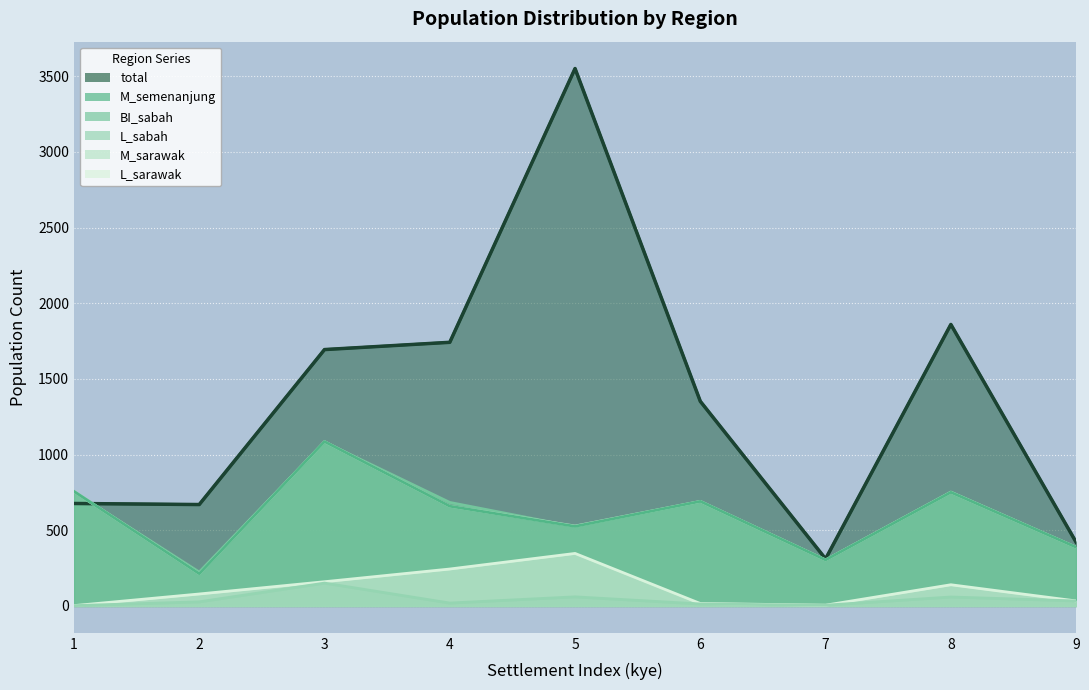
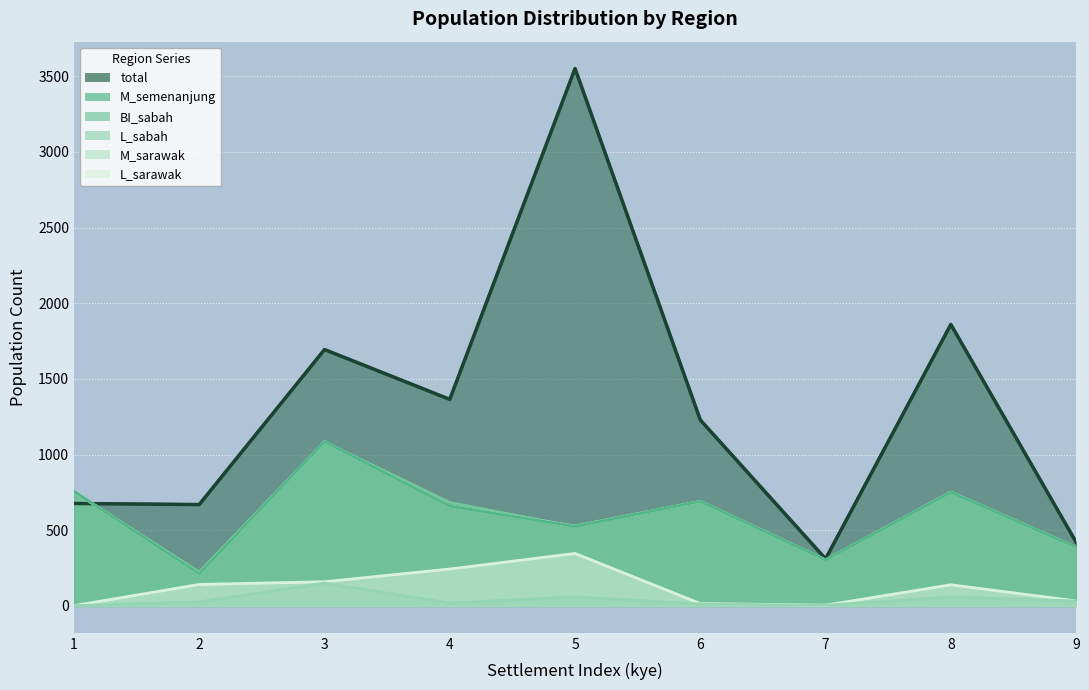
  {
    "total": {
      "1": 680,
      "2": 670,
      "3": 1690,
-     "4": 1740,
+     "4": 1370,
      "5": 3550,
-     "6": 1350,
+     "6": 1230,
      "8": 1860,
      "9": 420
    },
    "L_sarawak": {
-     "2": 80,
+     "2": 140,
      "4": 240,
      "5": 350,
      "8": 140
    }
  }
